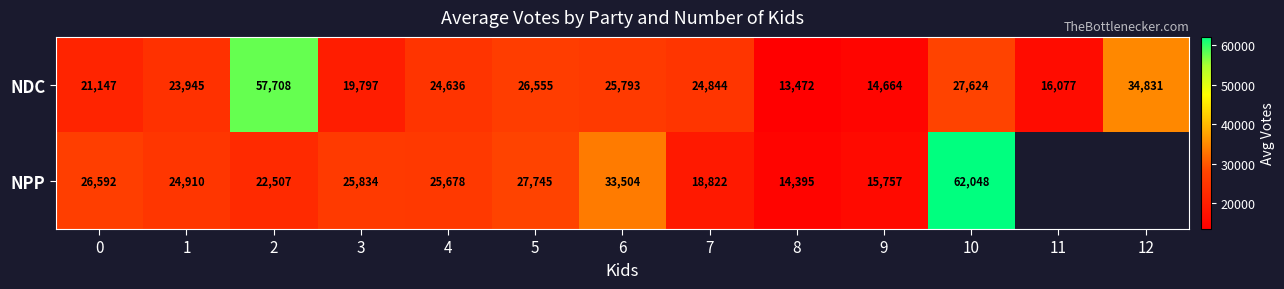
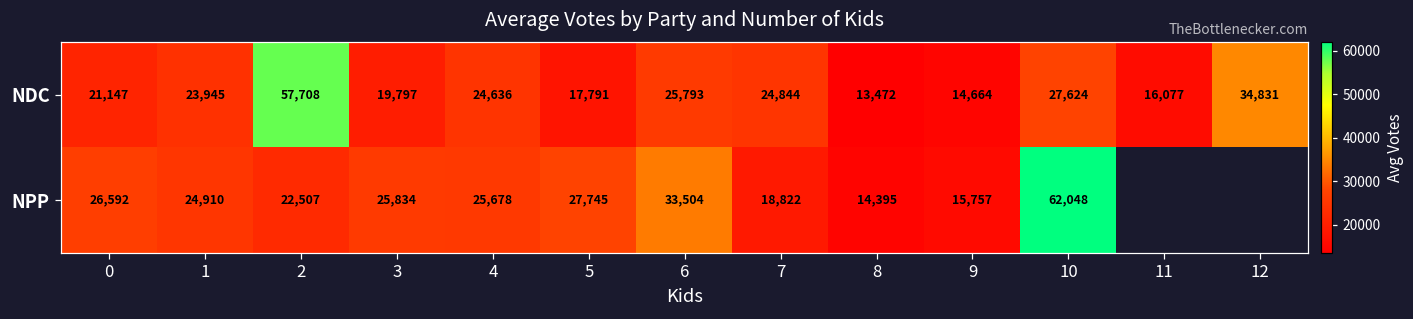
  {
    "NDC": {
      "0": "21,147",
      "1": "23,945",
      "2": "57,708",
      "3": "19,797",
      "4": "24,636",
-     "5": "26,555",
+     "5": "17,791",
      "6": "25,793",
      "7": "24,844",
      "8": "13,472",
      "9": "14,664",
      "10": "27,624",
      "11": "16,077",
      "12": "34,831"
    },
    "NPP": {
      "0": "26,592",
      "1": "24,910",
      "2": "22,507",
      "3": "25,834",
      "4": "25,678",
      "5": "27,745",
      "6": "33,504",
      "7": "18,822",
      "8": "14,395",
      "9": "15,757",
      "10": "62,048"
    }
  }
